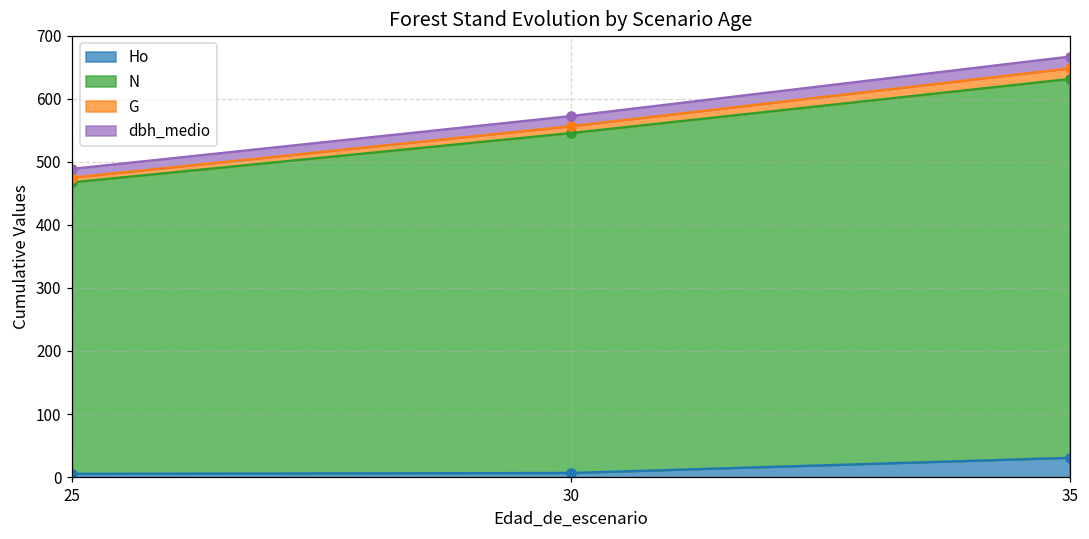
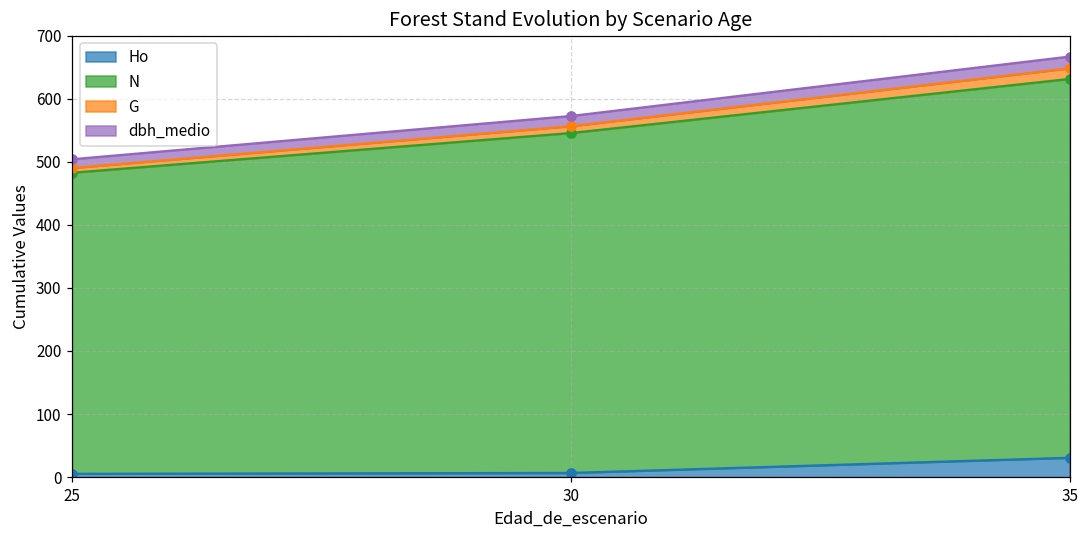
  {
    "Ho": {
      "25": 10,
      "30": 10,
      "35": 30
    },
    "N": {
-     "25": 460,
+     "25": 480,
      "30": 540,
      "35": 600
    },
    "G": {
      "25": 10,
      "30": 10,
      "35": 20
    },
    "dbh_medio": {
      "25": 10,
      "30": 20,
      "35": 20
    }
  }
